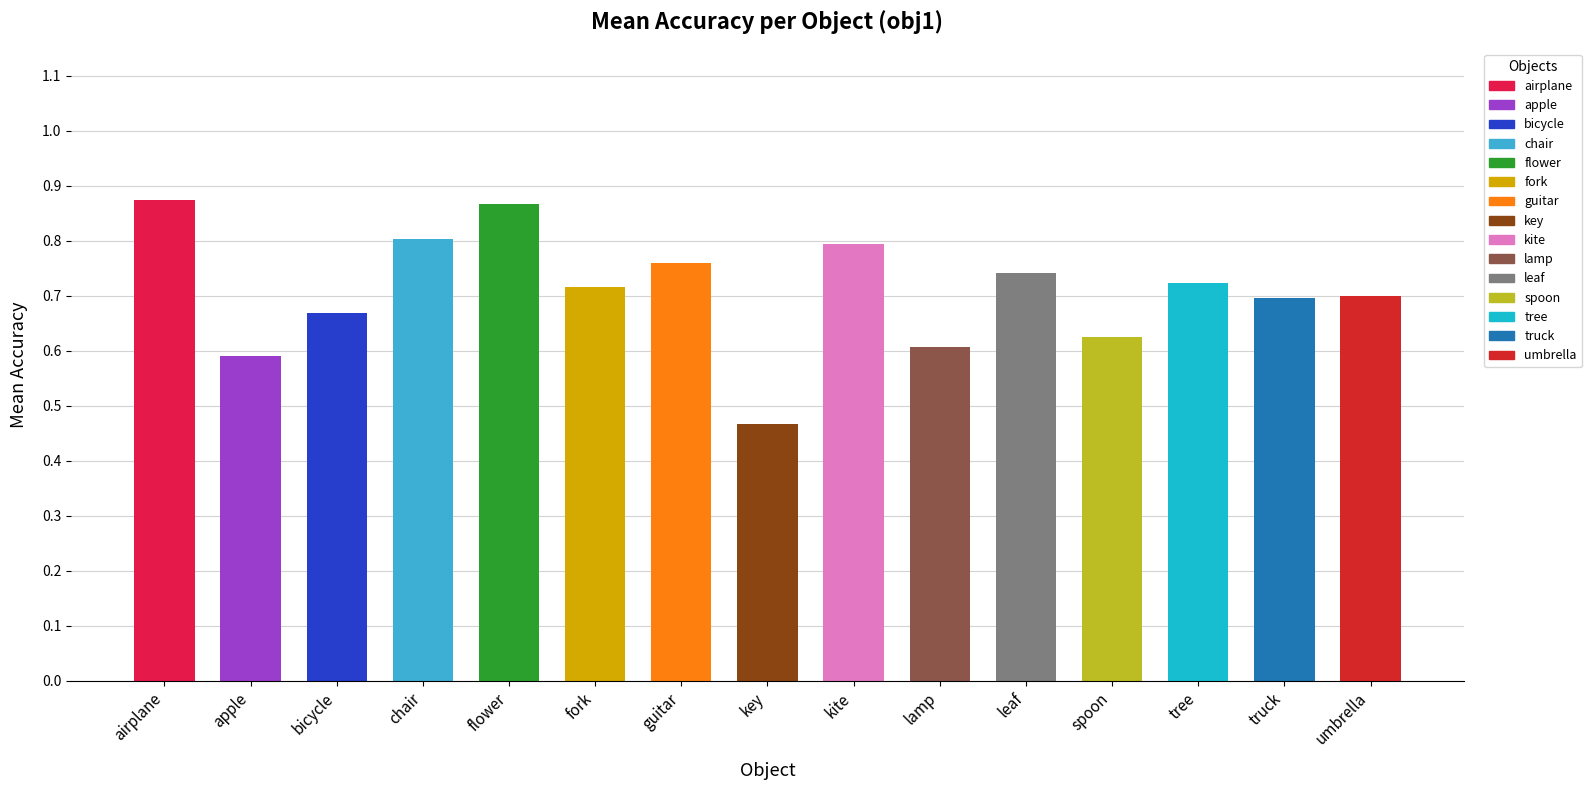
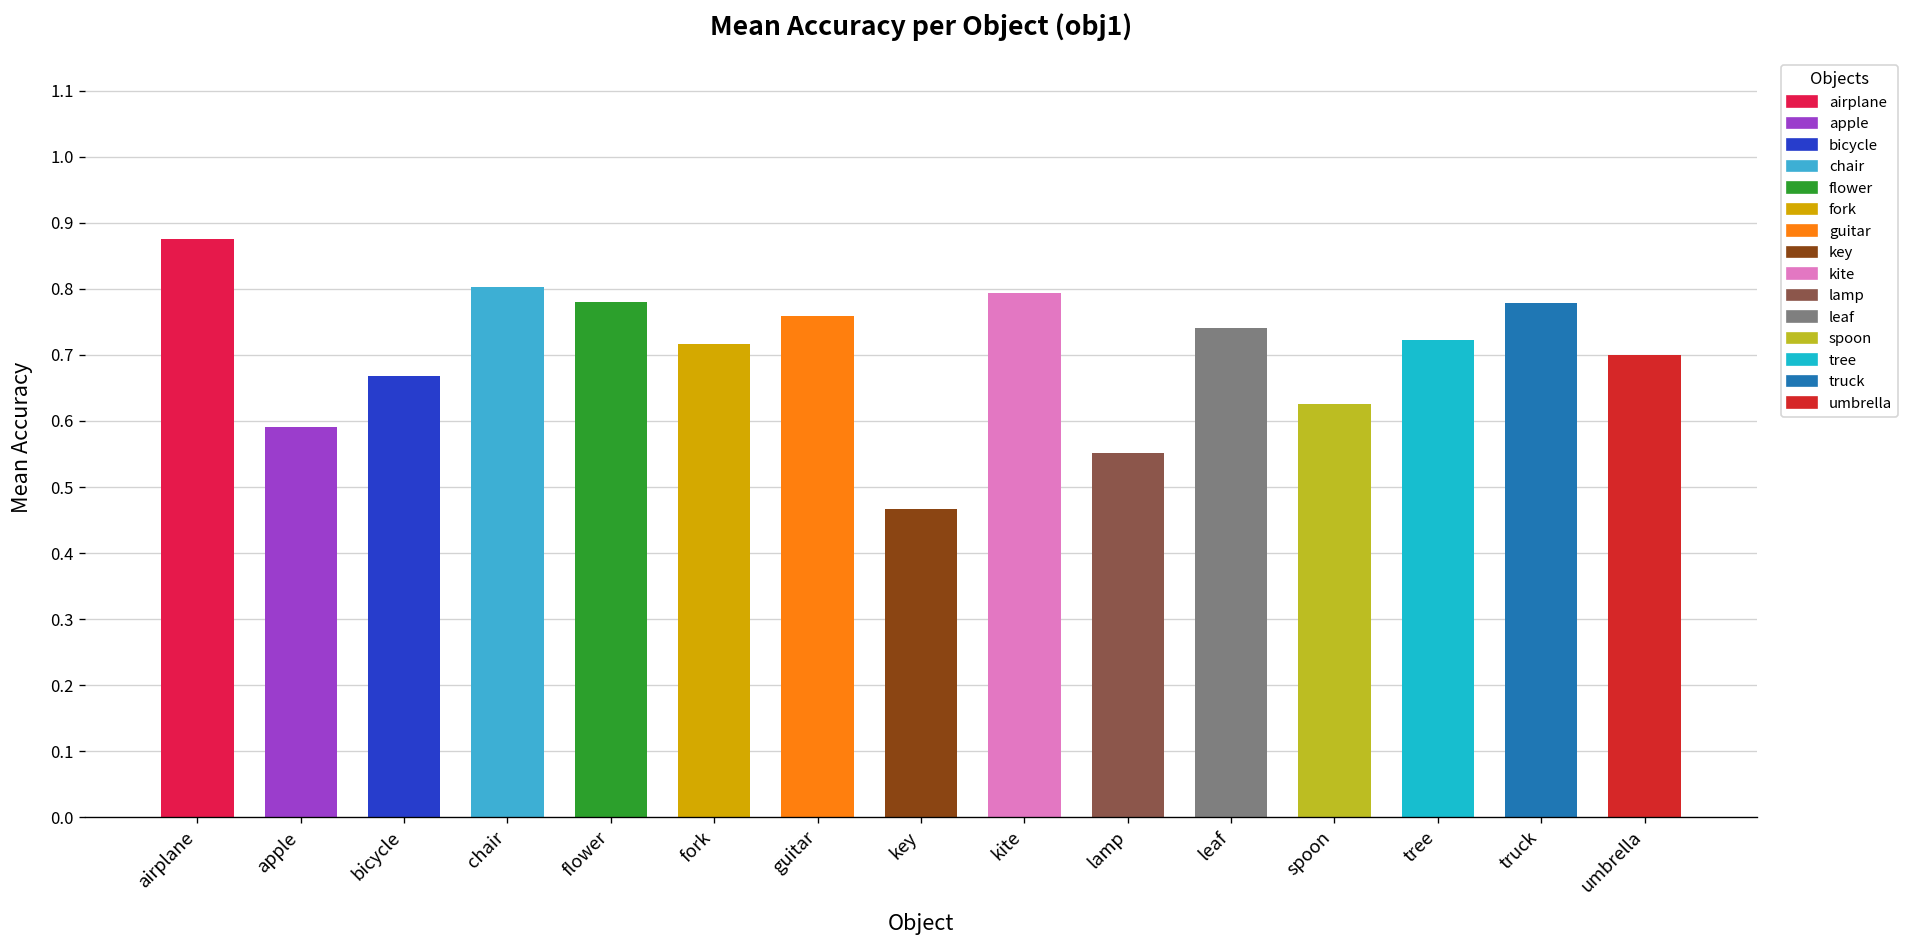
  {
    "airplane": 0.87,
    "apple": 0.59,
    "bicycle": 0.67,
    "chair": 0.80,
-   "flower": 0.87,
+   "flower": 0.78,
    "fork": 0.72,
    "guitar": 0.76,
    "key": 0.47,
    "kite": 0.79,
-   "lamp": 0.61,
+   "lamp": 0.55,
    "leaf": 0.74,
    "spoon": 0.63,
    "tree": 0.72,
-   "truck": 0.70,
+   "truck": 0.78,
    "umbrella": 0.70
  }
